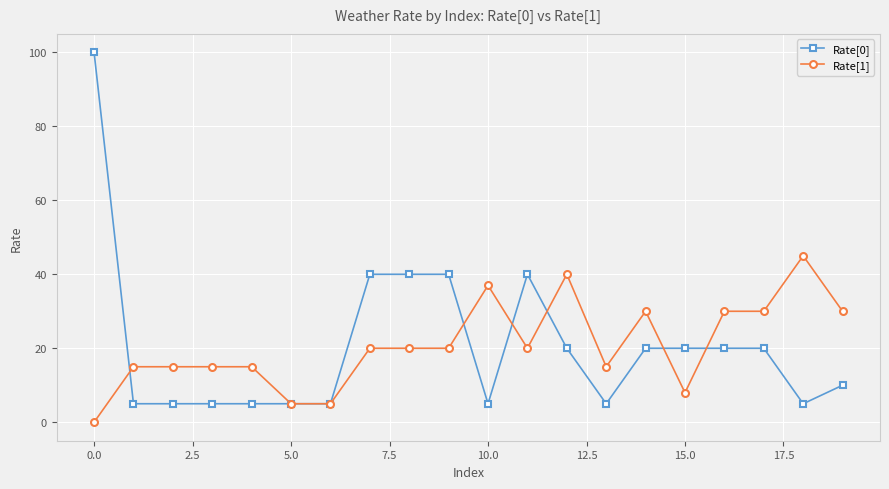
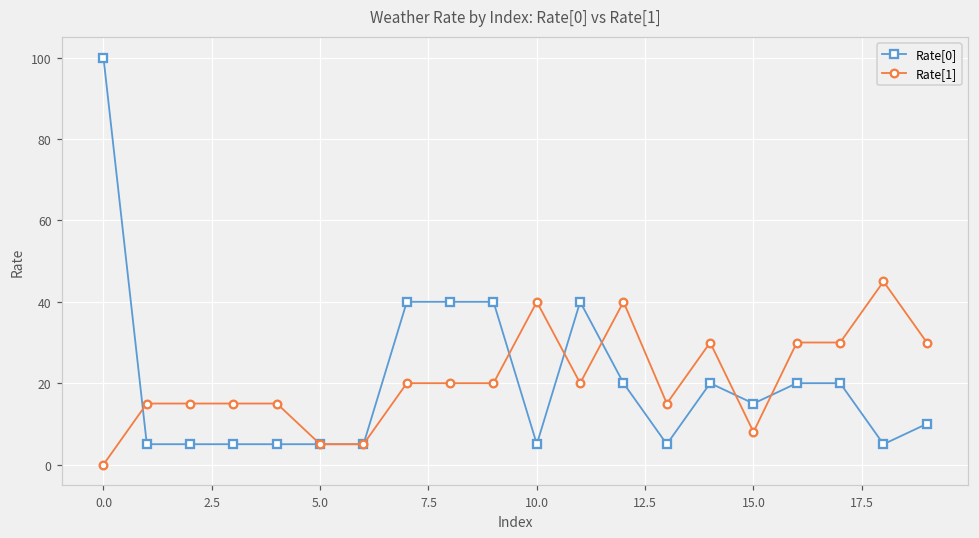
  {
    "Rate[0]": {
      "0.0": 100,
      "10.0": 5,
-     "15.0": 20
+     "15.0": 15
    },
    "Rate[1]": {
      "0.0": 0,
-     "10.0": 37,
+     "10.0": 40,
      "15.0": 8
    }
  }
